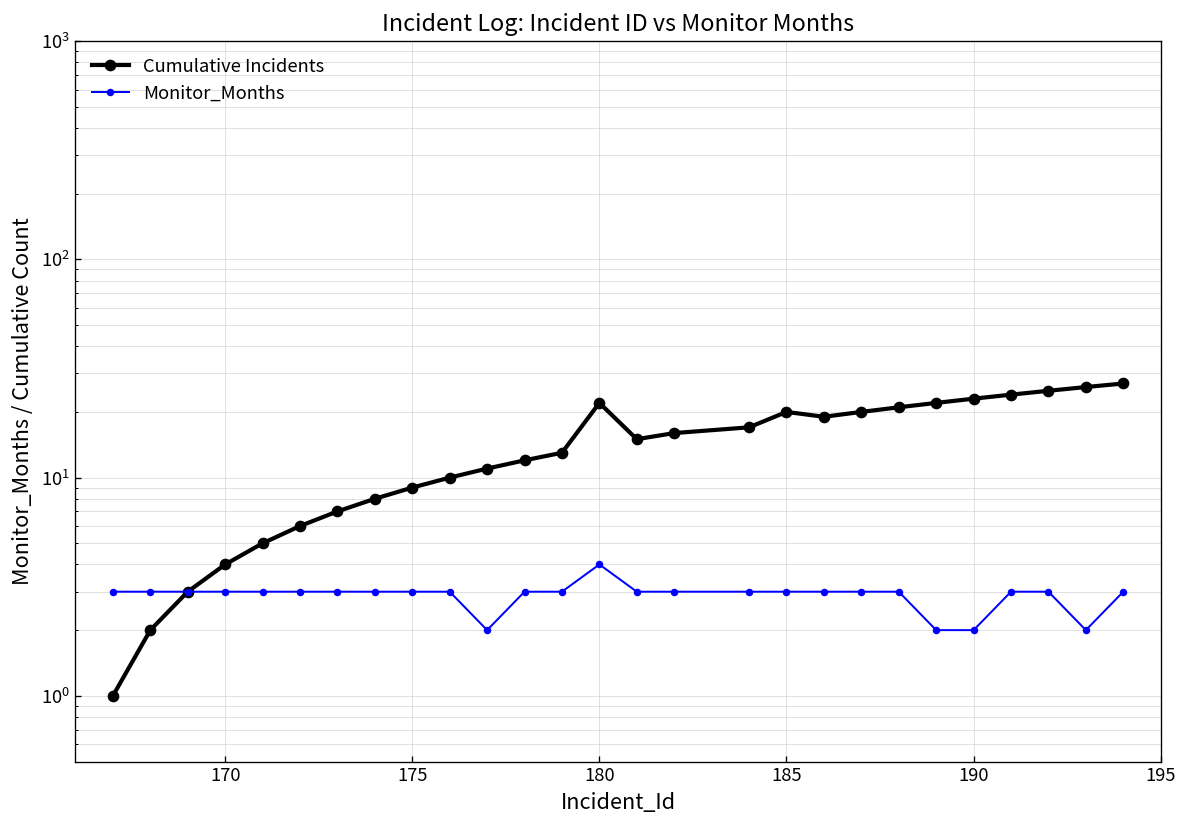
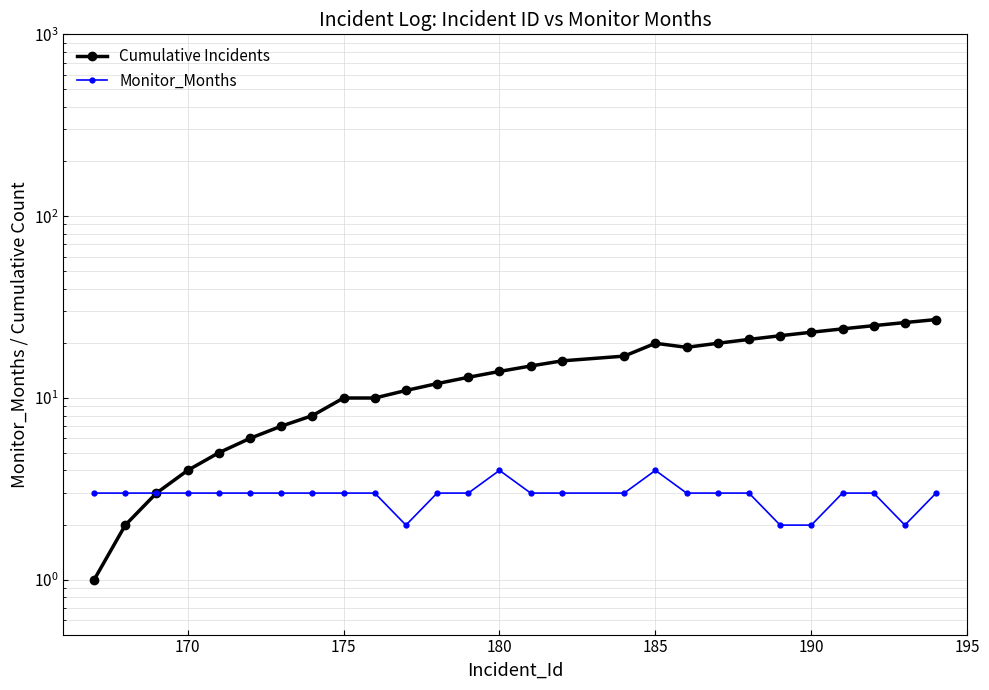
  {
    "Cumulative Incidents": {
      "170": 4,
-     "175": 9,
-     "180": 22,
+     "175": 10,
+     "180": 14,
      "185": 20,
      "190": 23
    },
    "Monitor_Months": {
      "170": 3,
      "175": 3,
      "180": 4,
-     "185": 3,
+     "185": 4,
      "190": 2
    }
  }
